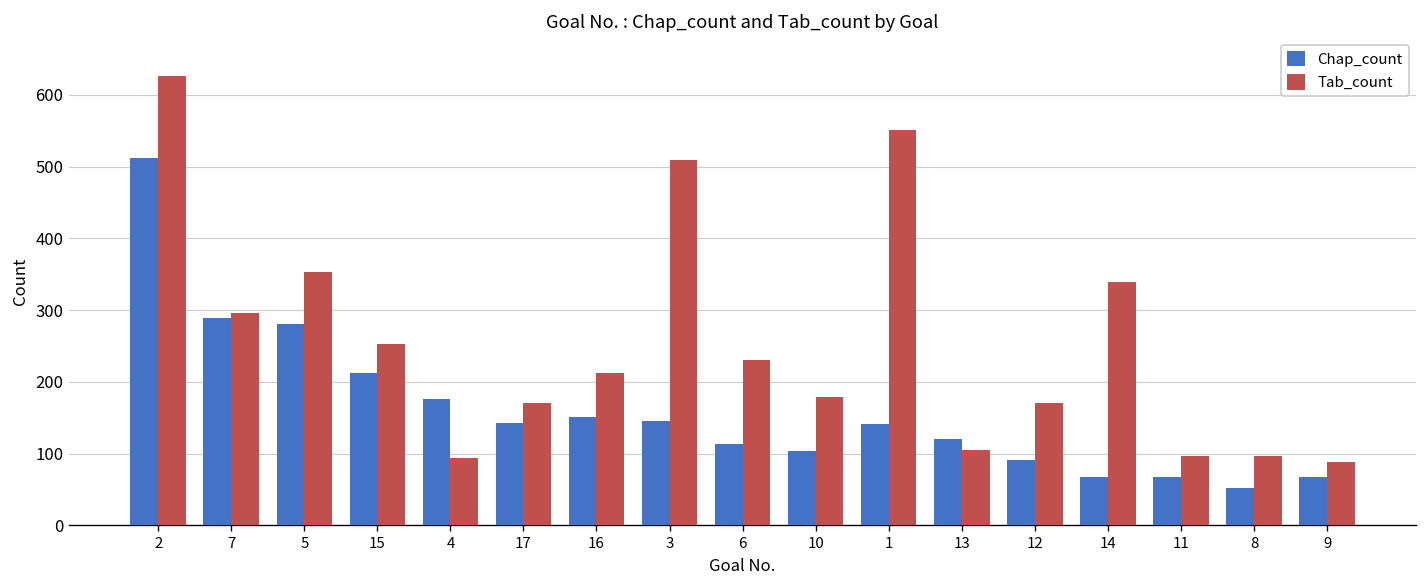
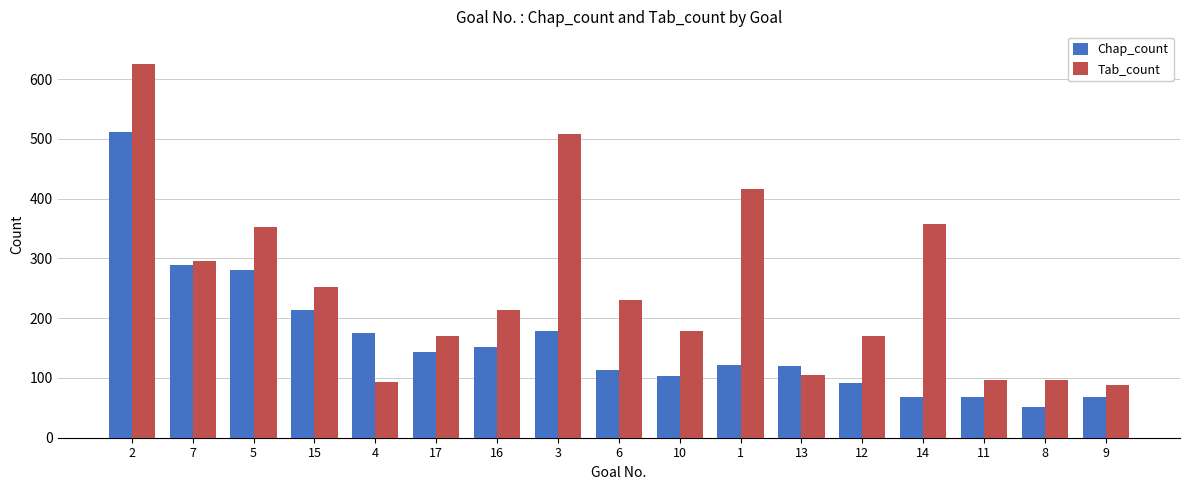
  {
    "Chap_count": {
      "2": 510,
      "7": 290,
      "5": 280,
      "15": 210,
      "4": 180,
      "17": 140,
      "16": 150,
-     "3": 150,
+     "3": 180,
      "6": 110,
      "10": 100,
-     "1": 140,
+     "1": 120,
      "13": 120,
      "12": 90,
      "14": 70,
      "11": 70,
      "8": 50,
      "9": 70
    },
    "Tab_count": {
      "2": 630,
      "7": 300,
      "5": 350,
      "15": 250,
      "4": 90,
      "17": 170,
      "16": 210,
      "3": 510,
      "6": 230,
      "10": 180,
-     "1": 550,
+     "1": 420,
      "13": 110,
      "12": 170,
-     "14": 340,
+     "14": 360,
      "11": 100,
      "8": 100,
      "9": 90
    }
  }
